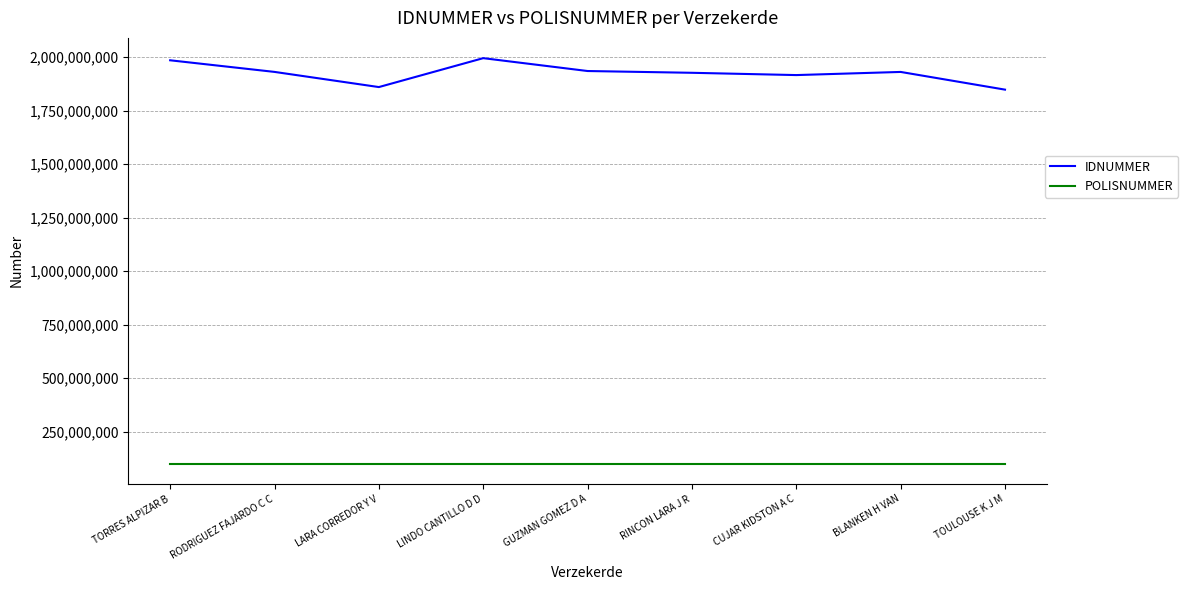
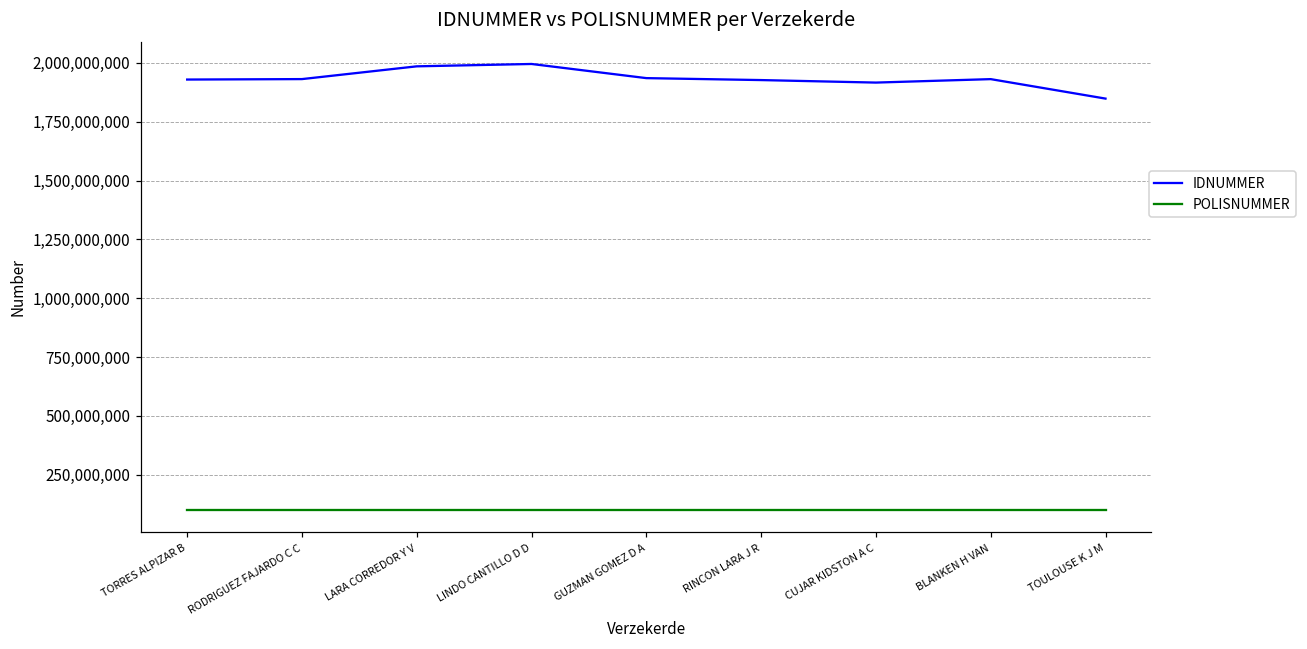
  {
    "IDNUMMER": {
-     "TORRES ALPIZAR B": "1,990,000,000",
+     "TORRES ALPIZAR B": "1,930,000,000",
      "RODRIGUEZ FAJARDO C C": "1,930,000,000",
-     "LARA CORREDOR Y V": "1,860,000,000",
+     "LARA CORREDOR Y V": "1,990,000,000",
      "LINDO CANTILLO D D": "2,000,000,000",
      "GUZMAN GOMEZ D A": "1,930,000,000",
      "RINCON LARA J R": "1,930,000,000",
      "CUJAR KIDSTON A C": "1,920,000,000",
      "BLANKEN H VAN": "1,930,000,000",
      "TOULOUSE K J M": "1,850,000,000"
    },
    "POLISNUMMER": {
      "TORRES ALPIZAR B": "100,000,000",
      "RODRIGUEZ FAJARDO C C": "100,000,000",
      "LARA CORREDOR Y V": "100,000,000",
      "LINDO CANTILLO D D": "100,000,000",
      "GUZMAN GOMEZ D A": "100,000,000",
      "RINCON LARA J R": "100,000,000",
      "CUJAR KIDSTON A C": "100,000,000",
      "BLANKEN H VAN": "100,000,000",
      "TOULOUSE K J M": "100,000,000"
    }
  }
